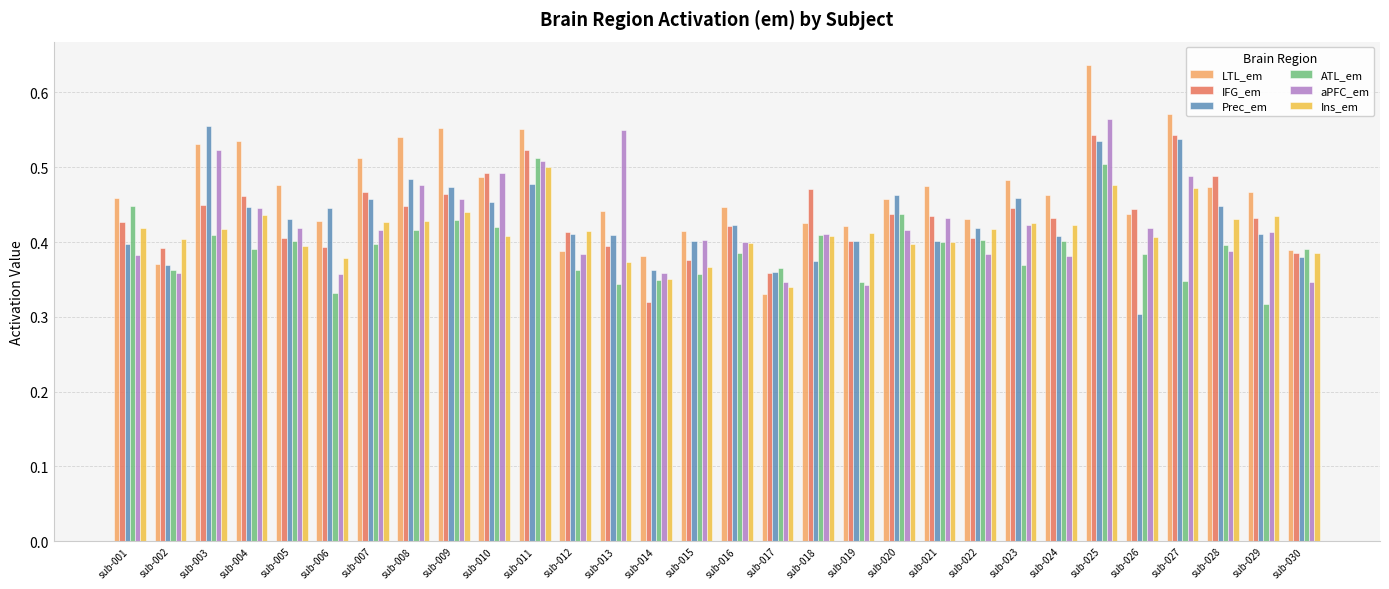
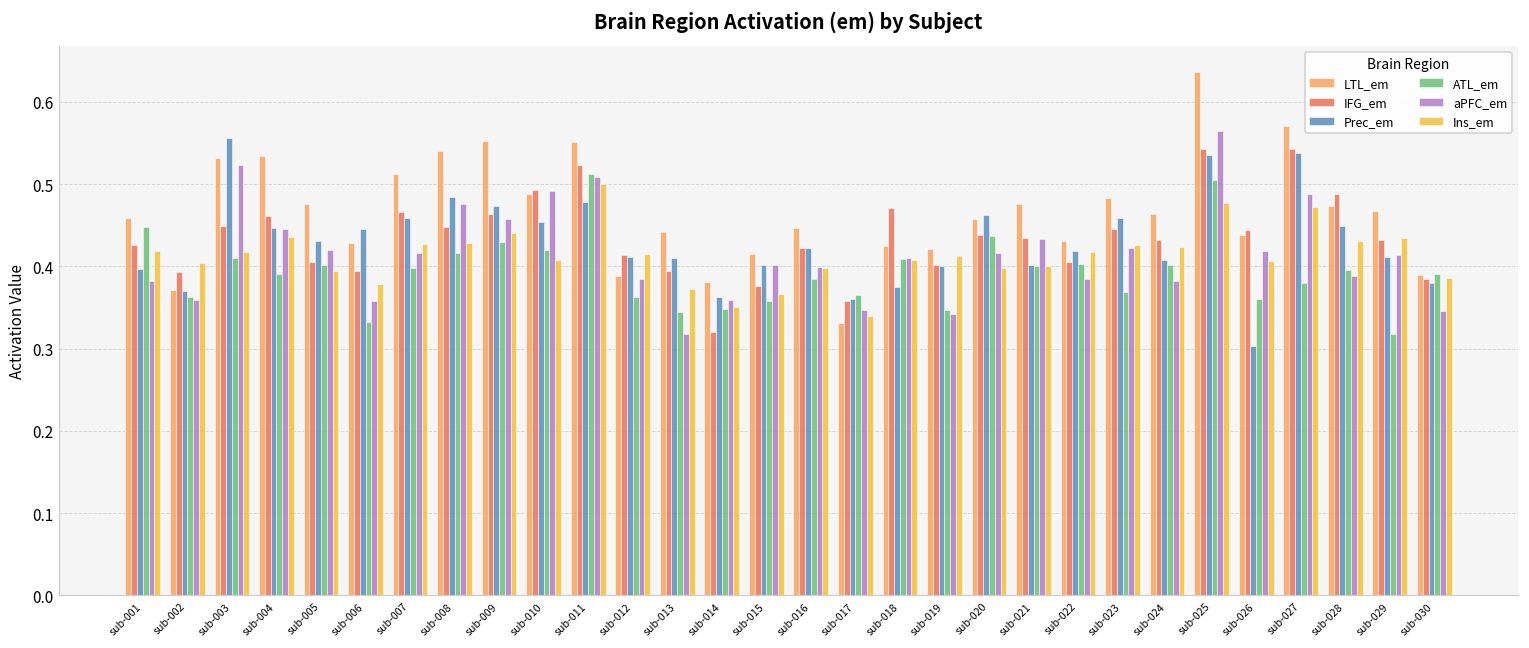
  {
    "Prec_em": {
      "sub-001": 0.40,
      "sub-002": 0.37,
      "sub-003": 0.56,
      "sub-004": 0.45,
      "sub-005": 0.43,
      "sub-006": 0.45,
      "sub-007": 0.46,
      "sub-008": 0.48,
      "sub-009": 0.47,
      "sub-010": 0.45,
      "sub-011": 0.48,
      "sub-012": 0.41,
      "sub-013": 0.41,
      "sub-014": 0.36,
      "sub-015": 0.40,
      "sub-016": 0.42,
      "sub-017": 0.36,
      "sub-018": 0.37,
      "sub-019": 0.40,
      "sub-020": 0.46,
      "sub-021": 0.40,
      "sub-022": 0.42,
      "sub-023": 0.46,
      "sub-024": 0.41,
      "sub-025": 0.53,
      "sub-026": 0.30,
      "sub-027": 0.54,
      "sub-028": 0.45,
      "sub-029": 0.41,
      "sub-030": 0.38
    },
    "ATL_em": {
      "sub-001": 0.45,
      "sub-002": 0.36,
      "sub-003": 0.41,
      "sub-004": 0.39,
      "sub-005": 0.40,
      "sub-006": 0.33,
      "sub-007": 0.40,
      "sub-008": 0.42,
      "sub-009": 0.43,
      "sub-010": 0.42,
      "sub-011": 0.51,
      "sub-012": 0.36,
      "sub-013": 0.34,
      "sub-014": 0.35,
      "sub-015": 0.36,
      "sub-016": 0.39,
      "sub-017": 0.36,
      "sub-018": 0.41,
      "sub-019": 0.35,
      "sub-020": 0.44,
      "sub-021": 0.40,
      "sub-022": 0.40,
      "sub-023": 0.37,
      "sub-024": 0.40,
      "sub-025": 0.50,
-     "sub-026": 0.38,
-     "sub-027": 0.35,
+     "sub-026": 0.36,
+     "sub-027": 0.38,
      "sub-028": 0.40,
      "sub-029": 0.32,
      "sub-030": 0.39
    },
    "aPFC_em": {
      "sub-001": 0.38,
      "sub-002": 0.36,
      "sub-003": 0.52,
      "sub-004": 0.44,
      "sub-005": 0.42,
      "sub-006": 0.36,
      "sub-007": 0.42,
      "sub-008": 0.48,
      "sub-009": 0.46,
      "sub-010": 0.49,
      "sub-011": 0.51,
      "sub-012": 0.38,
-     "sub-013": 0.55,
+     "sub-013": 0.32,
      "sub-014": 0.36,
      "sub-015": 0.40,
      "sub-016": 0.40,
      "sub-017": 0.35,
      "sub-018": 0.41,
      "sub-019": 0.34,
      "sub-020": 0.42,
      "sub-021": 0.43,
      "sub-022": 0.38,
      "sub-023": 0.42,
      "sub-024": 0.38,
      "sub-025": 0.56,
      "sub-026": 0.42,
      "sub-027": 0.49,
      "sub-028": 0.39,
      "sub-029": 0.41,
      "sub-030": 0.35
    }
  }
